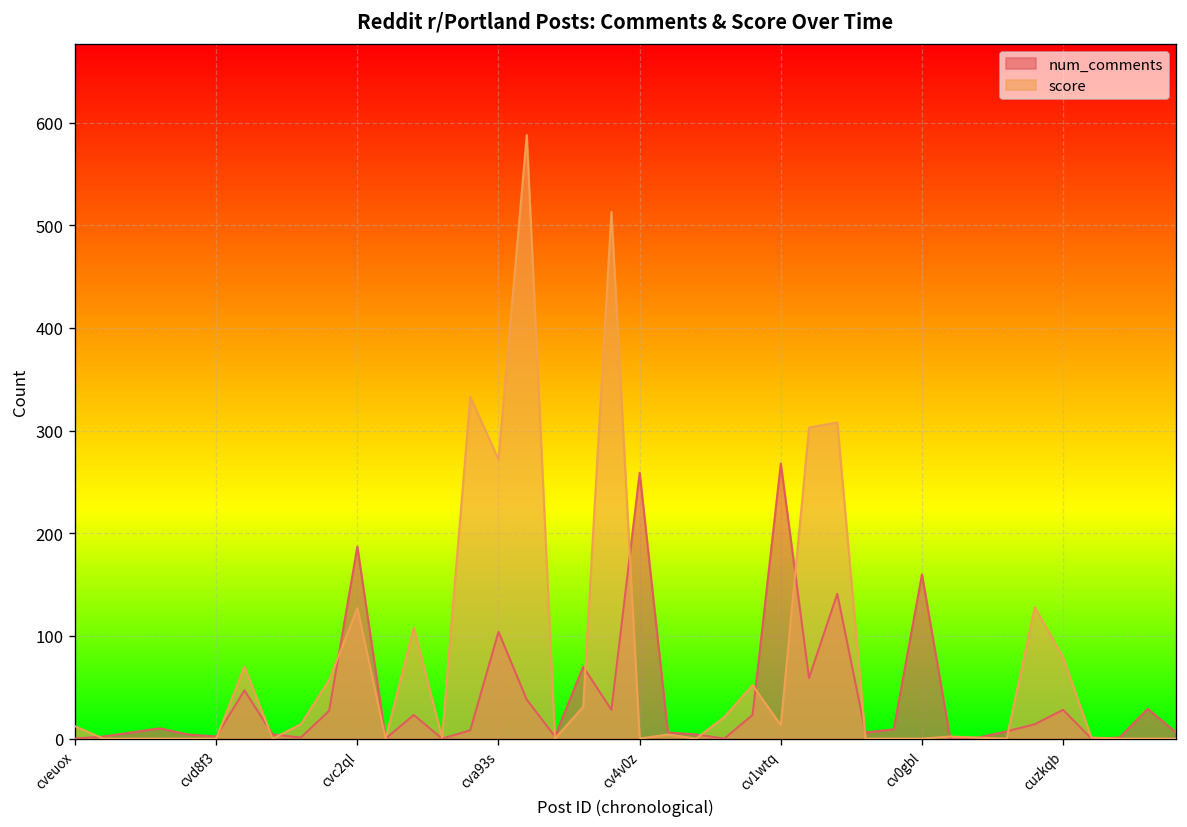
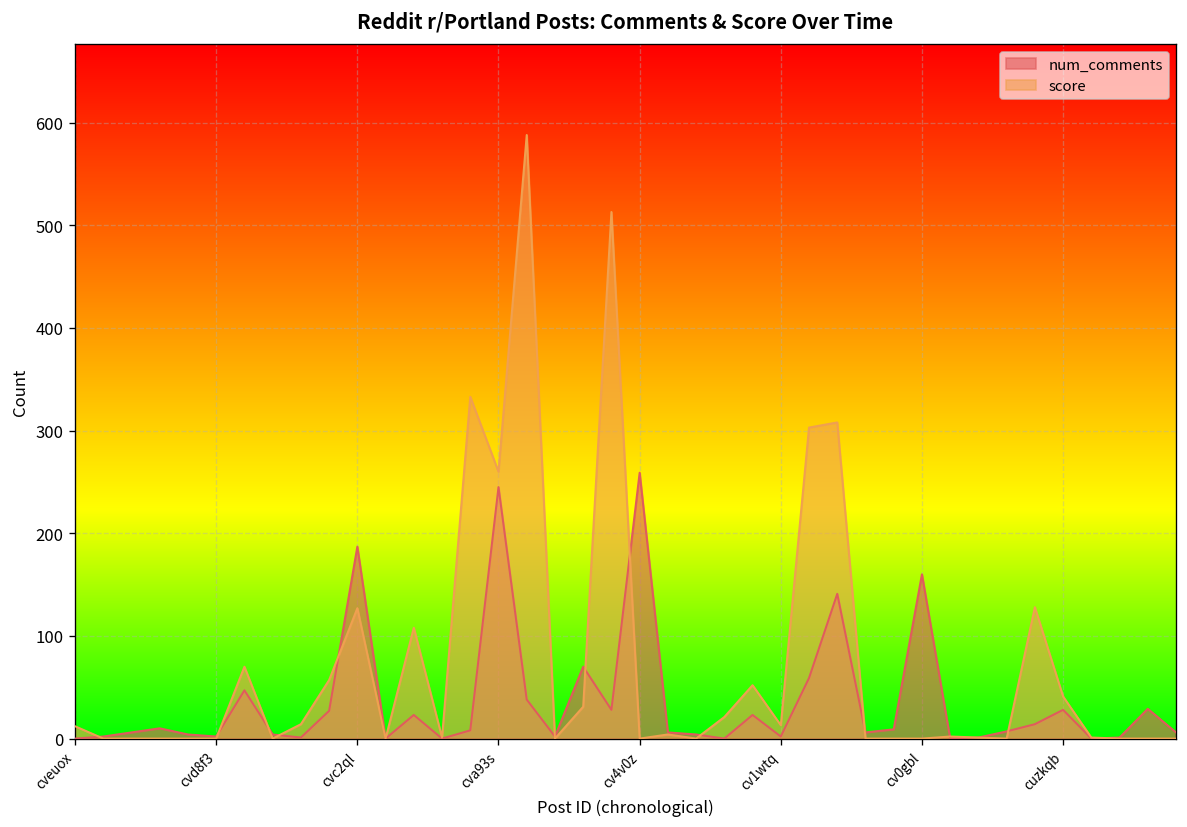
  {
    "num_comments": {
      "cveuox": 0,
      "cvc2ql": 190,
-     "cva93s": 100,
+     "cva93s": 250,
      "cv4v0z": 260,
-     "cv1wtq": 270,
+     "cv1wtq": 0,
      "cv0gbl": 160,
      "cuzkqb": 30
    },
    "score": {
      "cveuox": 10,
      "cvc2ql": 130,
-     "cva93s": 270,
+     "cva93s": 260,
      "cv4v0z": 0,
      "cv1wtq": 10,
      "cv0gbl": 0,
-     "cuzkqb": 80
+     "cuzkqb": 40
    }
  }
